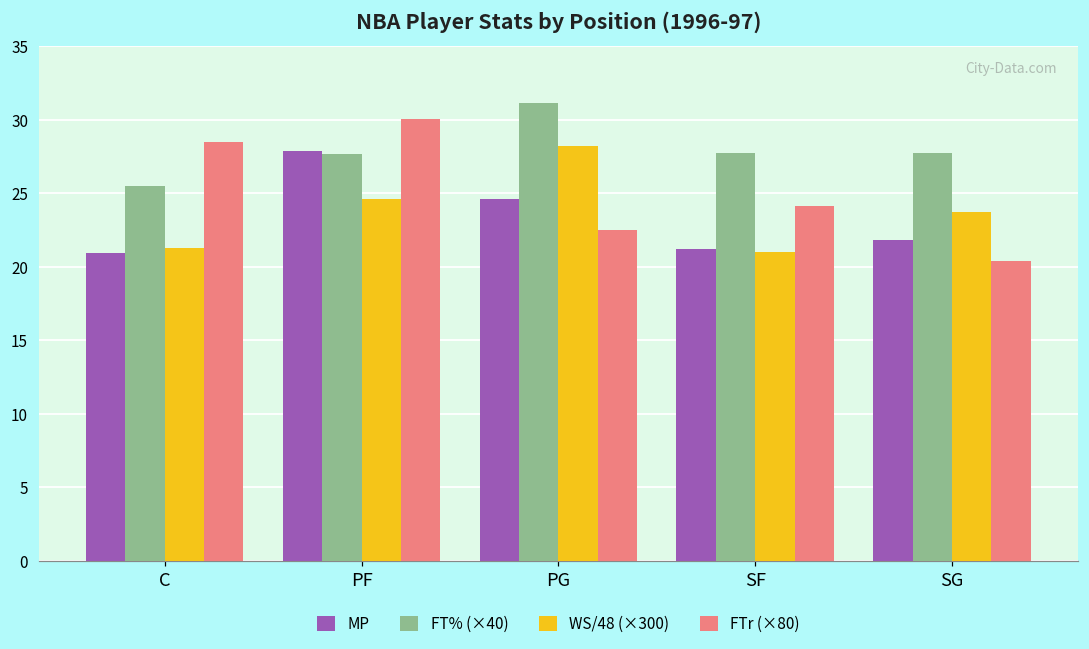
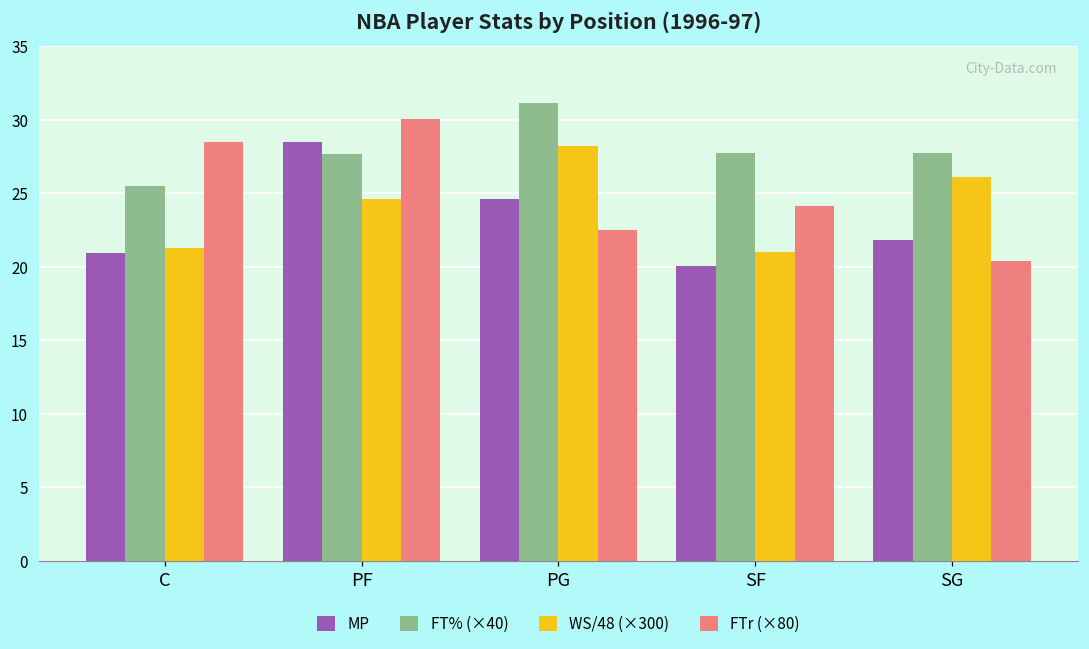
  {
    "MP": {
      "C": 21.0,
-     "PF": 27.9,
+     "PF": 28.5,
      "PG": 24.6,
-     "SF": 21.2,
+     "SF": 20.1,
      "SG": 21.8
    },
    "FT% (×40)": {
      "C": 25.5,
      "PF": 27.7,
      "PG": 31.2,
      "SF": 27.7,
      "SG": 27.7
    },
    "WS/48 (×300)": {
      "C": 21.3,
      "PF": 24.6,
      "PG": 28.2,
      "SF": 21.0,
-     "SG": 23.7
+     "SG": 26.1
    },
    "FTr (×80)": {
      "C": 28.5,
      "PF": 30.1,
      "PG": 22.5,
      "SF": 24.2,
      "SG": 20.4
    }
  }
